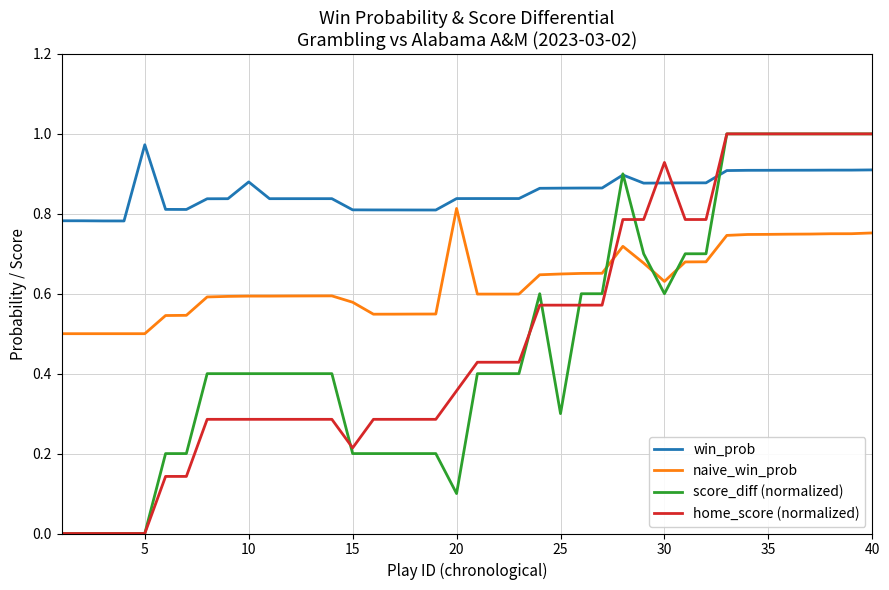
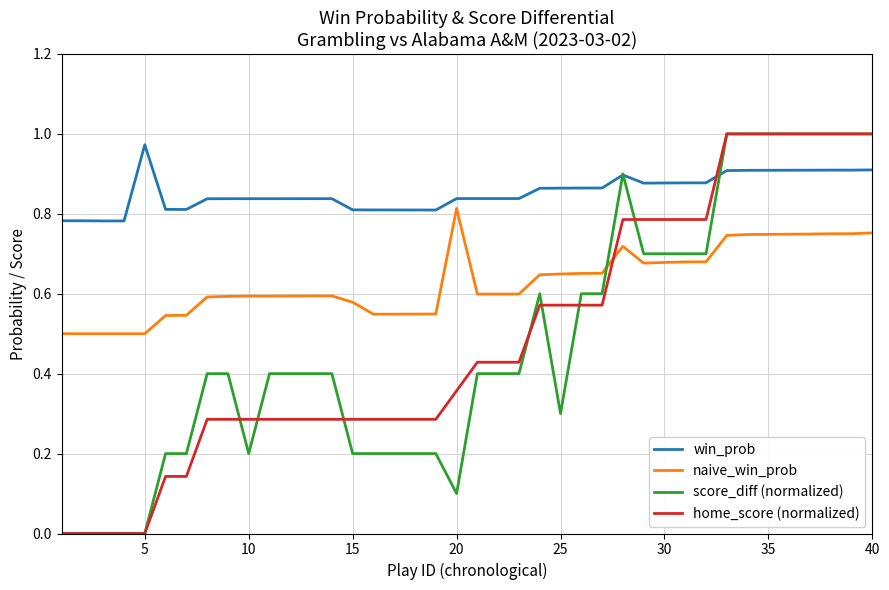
  {
    "win_prob": {
      "5": 0.97,
-     "10": 0.88,
+     "10": 0.84,
      "15": 0.81,
      "20": 0.84,
      "25": 0.86,
      "30": 0.88,
      "35": 0.91,
      "40": 0.91
    },
    "naive_win_prob": {
      "5": 0.50,
      "10": 0.59,
      "15": 0.58,
      "20": 0.81,
      "25": 0.65,
-     "30": 0.63,
+     "30": 0.68,
      "35": 0.75,
      "40": 0.75
    },
    "score_diff (normalized)": {
-     "10": 0.40,
+     "10": 0.20,
      "15": 0.20,
      "20": 0.10,
      "25": 0.30,
-     "30": 0.60
+     "30": 0.70
    },
    "home_score (normalized)": {
      "10": 0.29,
-     "15": 0.21,
+     "15": 0.29,
      "20": 0.36,
      "25": 0.57,
-     "30": 0.93
+     "30": 0.79
    }
  }
